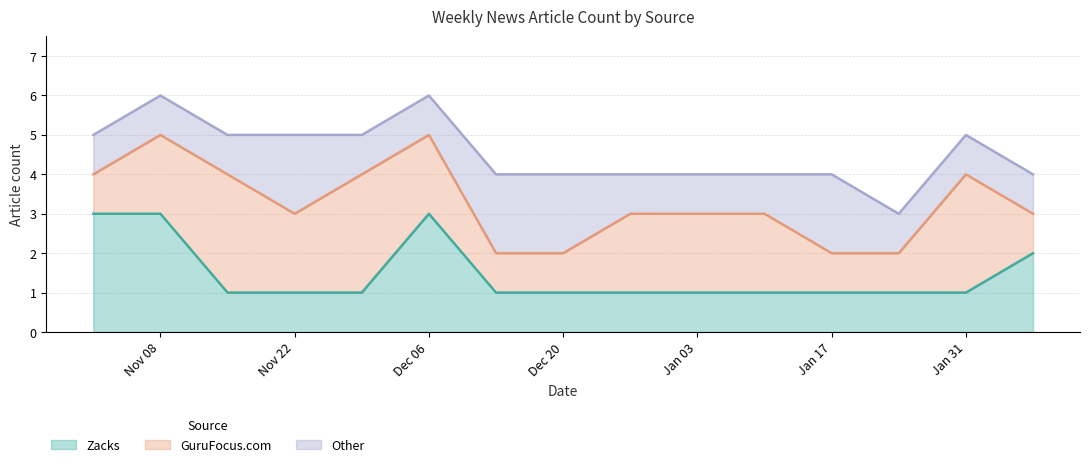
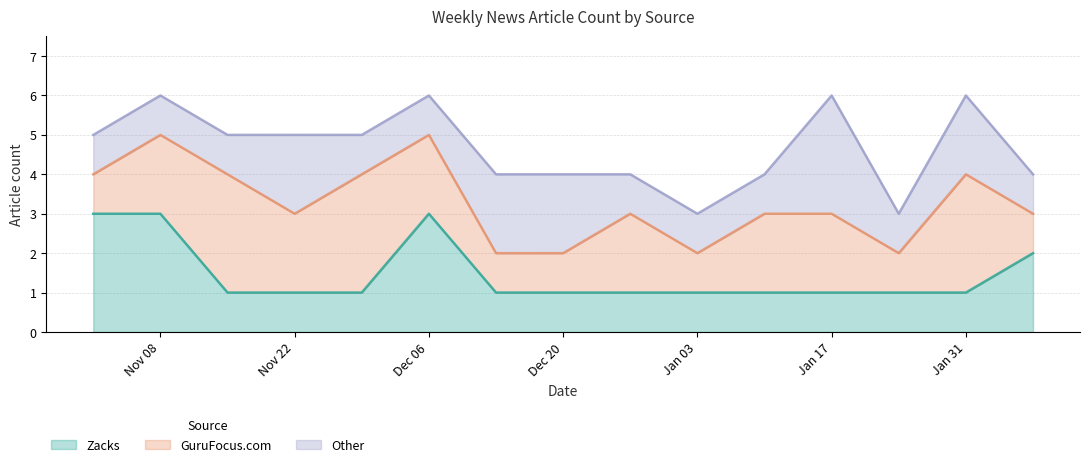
  {
    "Zacks": {
      "Nov 08": 3,
      "Nov 22": 1,
      "Dec 06": 3,
      "Dec 20": 1,
      "Jan 03": 1,
      "Jan 17": 1,
      "Jan 31": 1
    },
    "GuruFocus.com": {
      "Nov 08": 2,
      "Nov 22": 2,
      "Dec 06": 2,
      "Dec 20": 1,
-     "Jan 03": 2,
-     "Jan 17": 1,
+     "Jan 03": 1,
+     "Jan 17": 2,
      "Jan 31": 3
    },
    "Other": {
      "Nov 08": 1,
      "Nov 22": 2,
      "Dec 06": 1,
      "Dec 20": 2,
      "Jan 03": 1,
-     "Jan 17": 2,
-     "Jan 31": 1
+     "Jan 17": 3,
+     "Jan 31": 2
    }
  }
